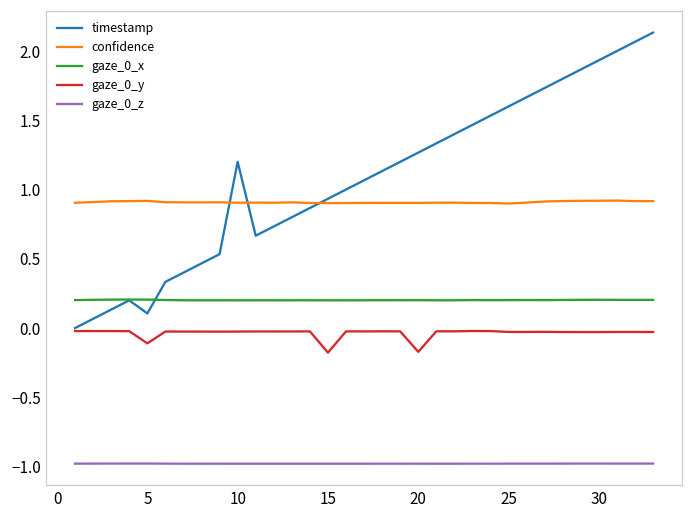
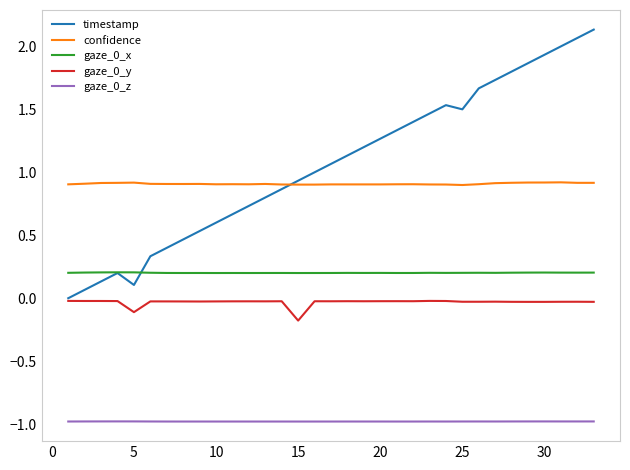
  {
    "timestamp": {
      "5": 0.1,
-     "10": 1.2,
+     "10": 0.6,
      "15": 0.93,
      "20": 1.27,
-     "25": 1.6,
+     "25": 1.5,
      "30": 1.93
    },
    "confidence": {
      "5": 0.92,
      "10": 0.90,
      "15": 0.90,
      "20": 0.90,
      "25": 0.90,
      "30": 0.92
    },
    "gaze_0_x": {
      "5": 0.21,
      "10": 0.20,
      "15": 0.20,
      "20": 0.20,
      "25": 0.20,
      "30": 0.20
    },
    "gaze_0_y": {
      "5": -0.11,
      "10": -0.03,
      "15": -0.18,
-     "20": -0.17,
+     "20": -0.02,
      "25": -0.03,
      "30": -0.03
    },
    "gaze_0_z": {
      "5": -0.98,
      "10": -0.98,
      "15": -0.98,
      "20": -0.98,
      "25": -0.98,
      "30": -0.98
    }
  }
